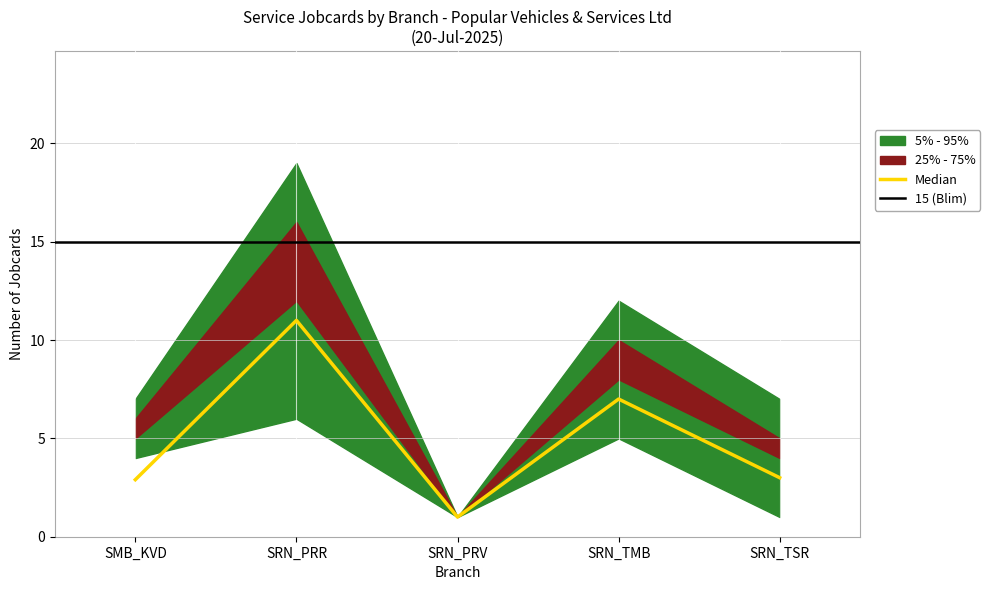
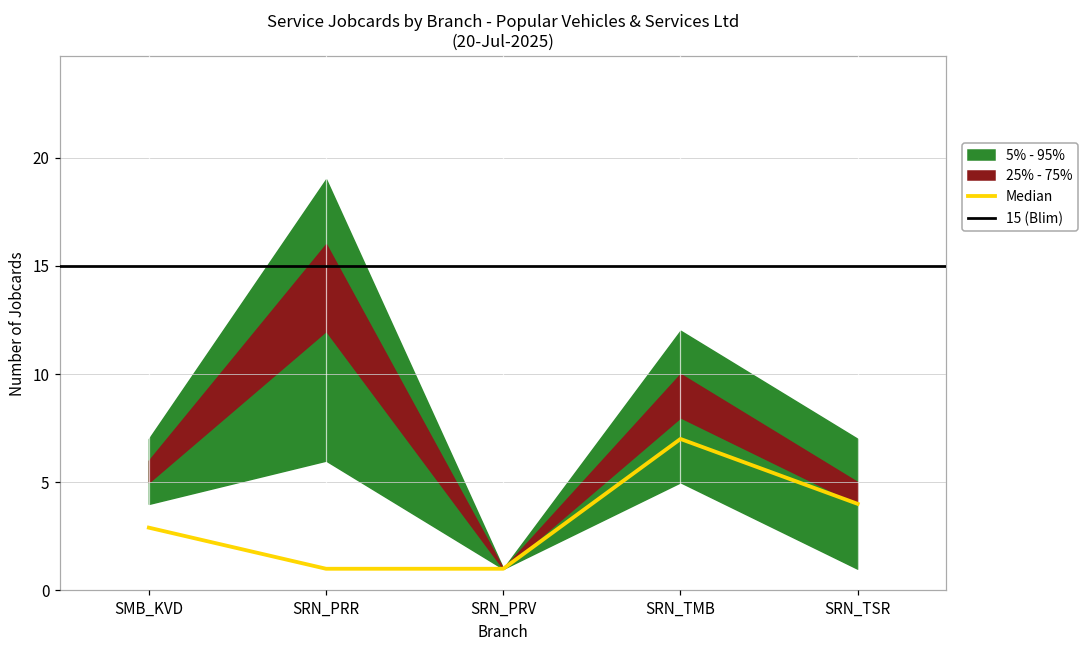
  {
    "Median": {
      "SMB_KVD": 3,
-     "SRN_PRR": 11,
+     "SRN_PRR": 1,
      "SRN_TMB": 7,
-     "SRN_TSR": 3
+     "SRN_TSR": 4
    }
  }
